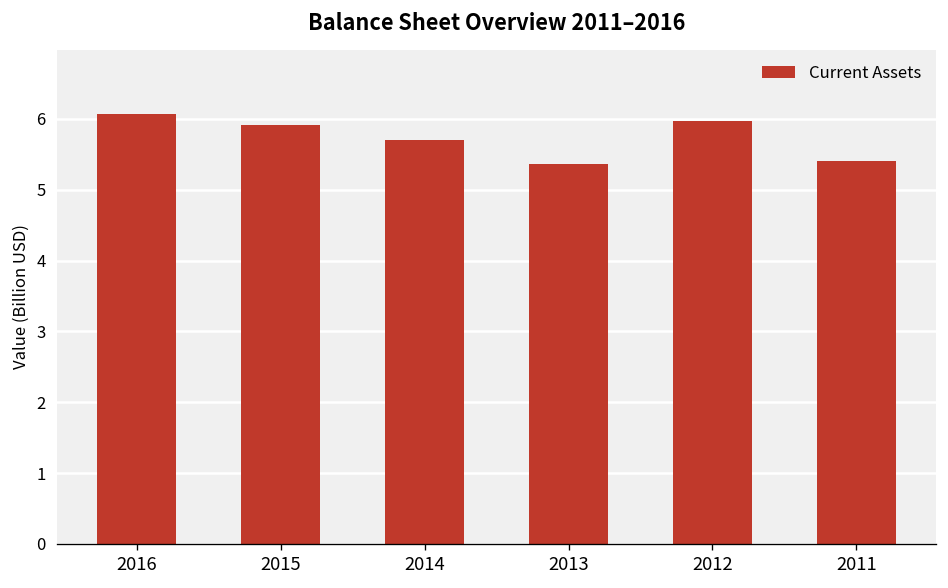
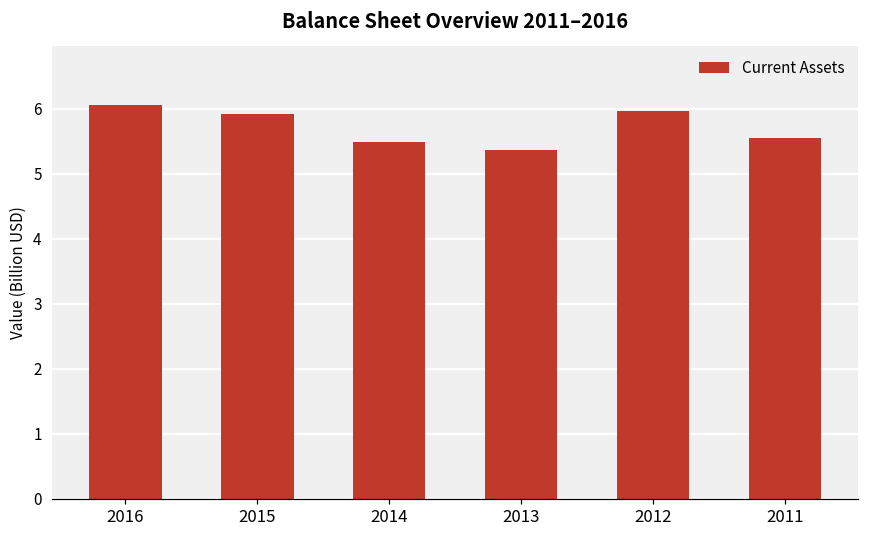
  {
    "2016": 6.1,
    "2015": 5.9,
-   "2014": 5.7,
+   "2014": 5.5,
    "2013": 5.4,
    "2012": 6.0,
-   "2011": 5.4
+   "2011": 5.5
  }
